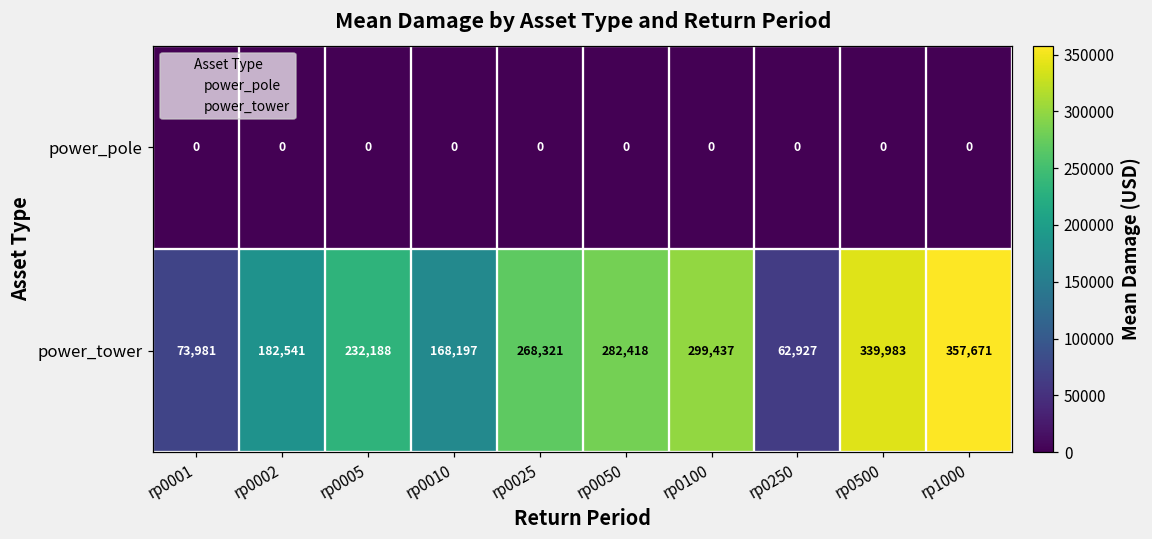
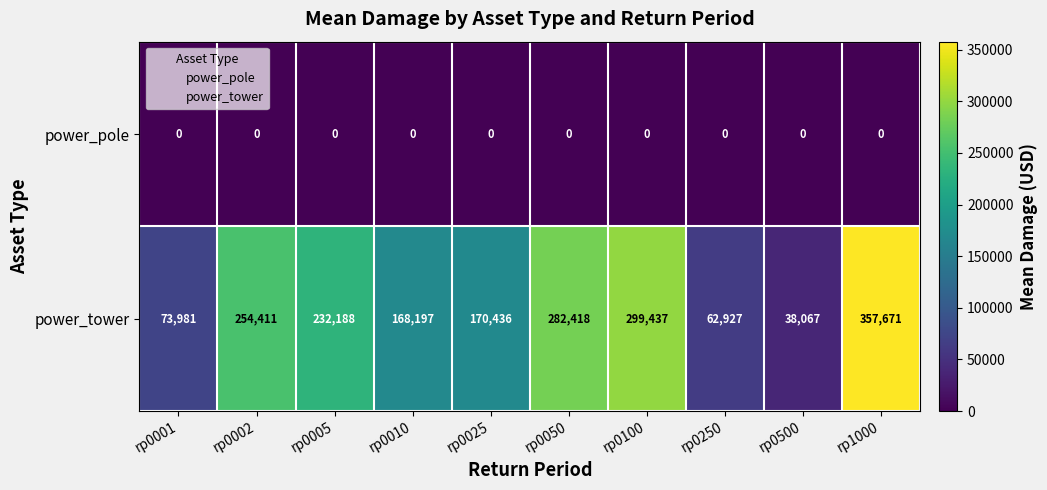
  {
    "power_pole": {
      "rp0001": "0",
      "rp0002": "0",
      "rp0005": "0",
      "rp0010": "0",
      "rp0025": "0",
      "rp0050": "0",
      "rp0100": "0",
      "rp0250": "0",
      "rp0500": "0",
      "rp1000": "0"
    },
    "power_tower": {
      "rp0001": "73,981",
-     "rp0002": "182,541",
+     "rp0002": "254,411",
      "rp0005": "232,188",
      "rp0010": "168,197",
-     "rp0025": "268,321",
+     "rp0025": "170,436",
      "rp0050": "282,418",
      "rp0100": "299,437",
      "rp0250": "62,927",
-     "rp0500": "339,983",
+     "rp0500": "38,067",
      "rp1000": "357,671"
    }
  }
